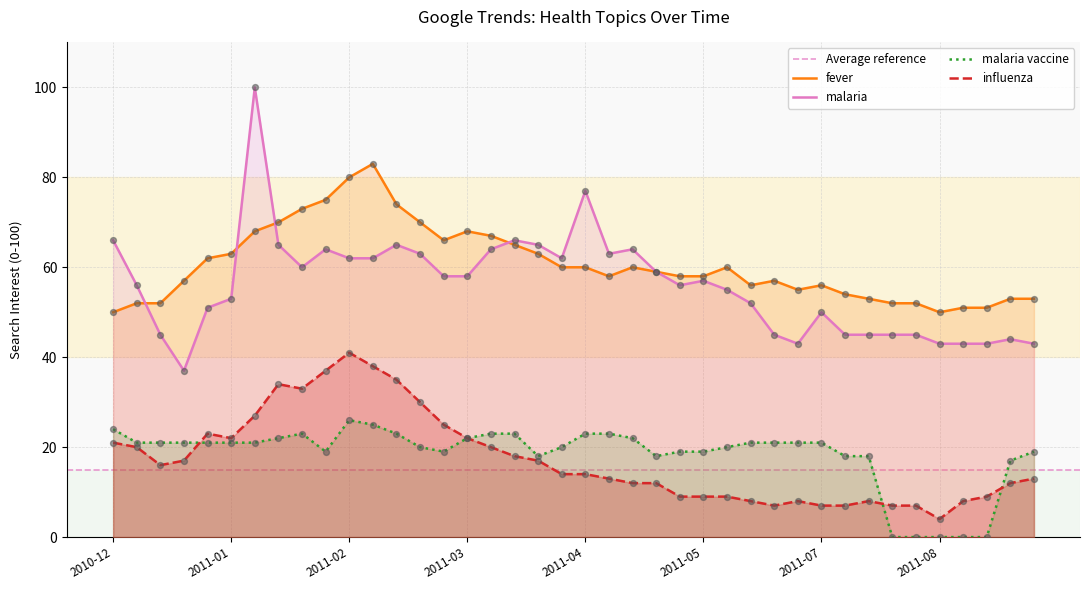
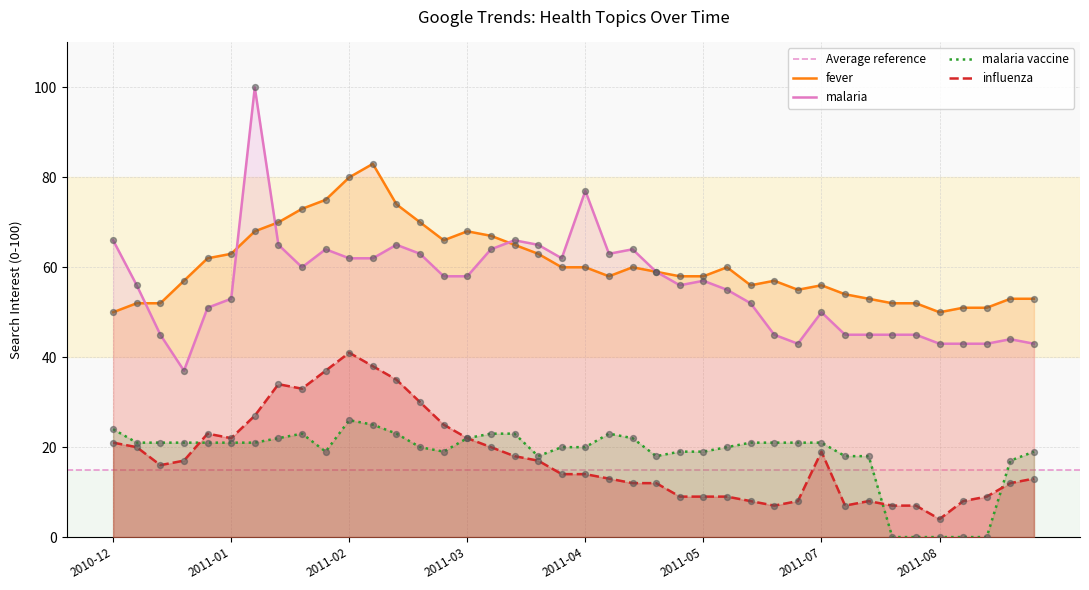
  {
    "fever": {
      "2010-12": 50,
      "2011-01": 63,
      "2011-02": 80,
      "2011-03": 68,
      "2011-04": 60,
      "2011-05": 58,
      "2011-07": 56,
      "2011-08": 50
    },
    "malaria": {
      "2010-12": 66,
      "2011-01": 53,
      "2011-02": 62,
      "2011-03": 58,
      "2011-04": 77,
      "2011-05": 57,
      "2011-07": 50,
      "2011-08": 43
    },
    "malaria vaccine": {
      "2010-12": 24,
      "2011-01": 21,
      "2011-02": 26,
-     "2011-04": 23,
+     "2011-04": 20,
      "2011-05": 19,
      "2011-07": 21,
      "2011-08": 0
    },
    "influenza": {
      "2010-12": 21,
      "2011-01": 22,
      "2011-02": 41,
      "2011-04": 14,
      "2011-05": 9,
-     "2011-07": 7,
+     "2011-07": 19,
      "2011-08": 4
    }
  }
